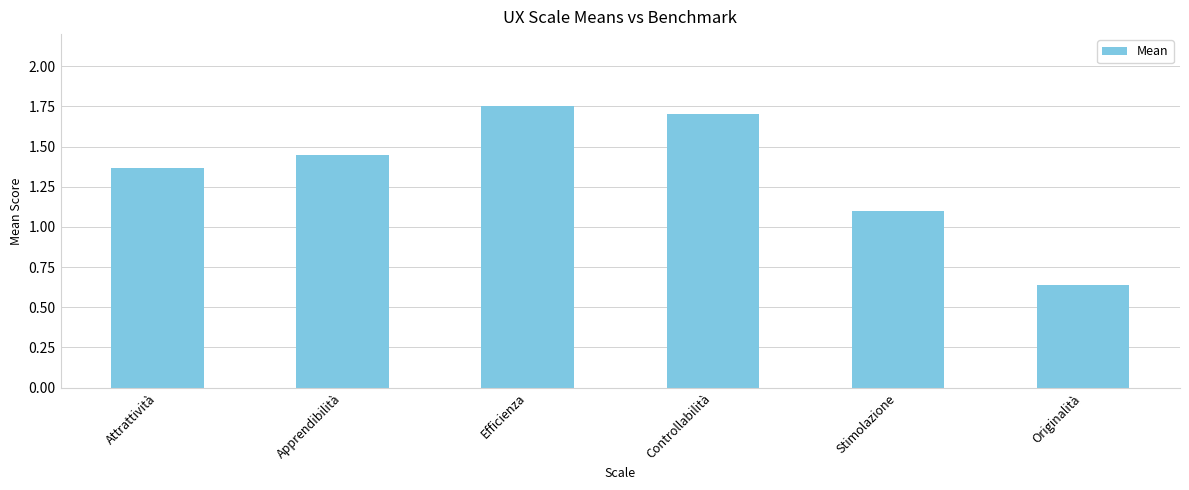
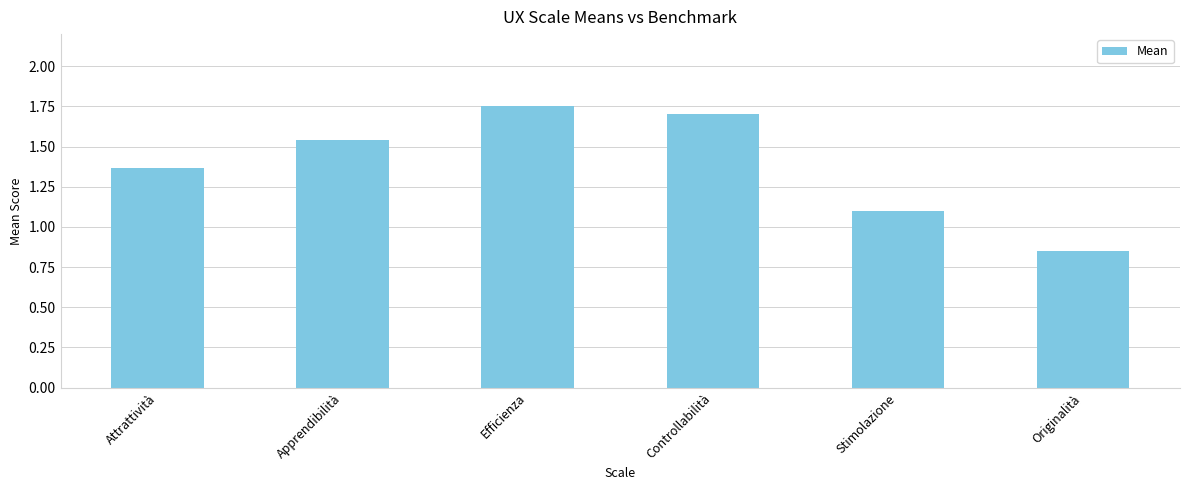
  {
    "Attrattività": 1.36,
-   "Apprendibilità": 1.45,
+   "Apprendibilità": 1.54,
    "Efficienza": 1.75,
    "Controllabilità": 1.70,
    "Stimolazione": 1.10,
-   "Originalità": 0.64
+   "Originalità": 0.85
  }
